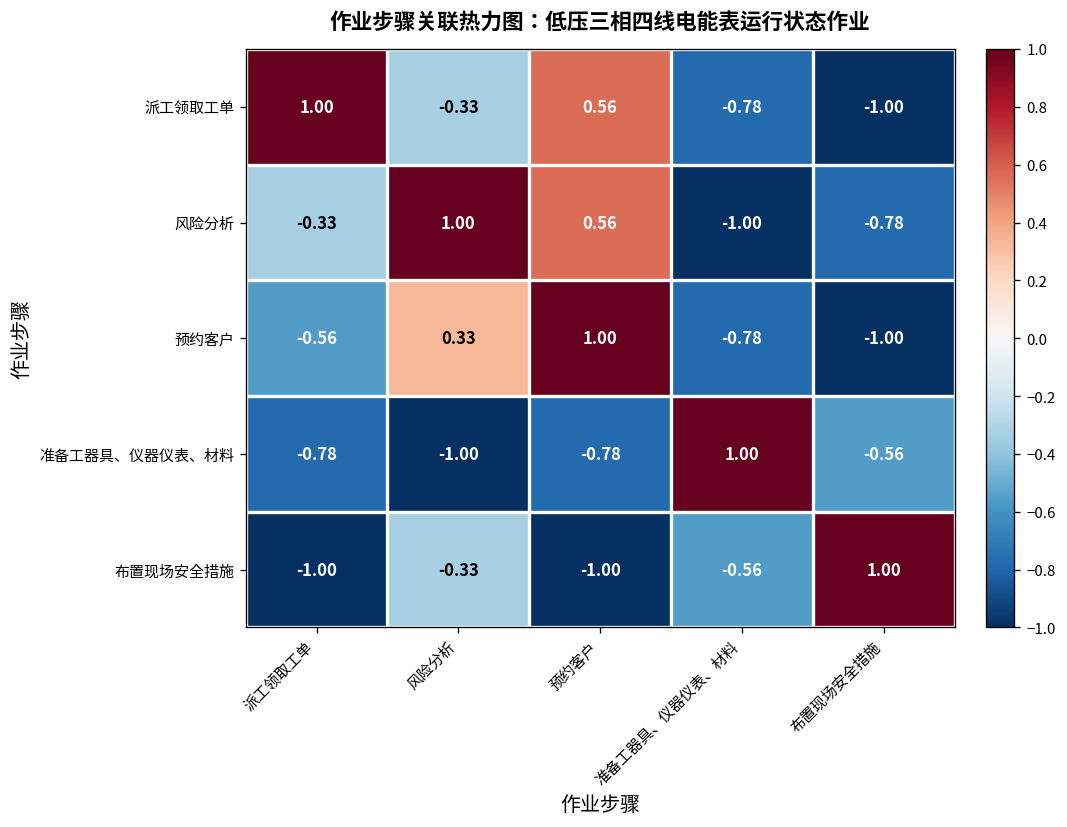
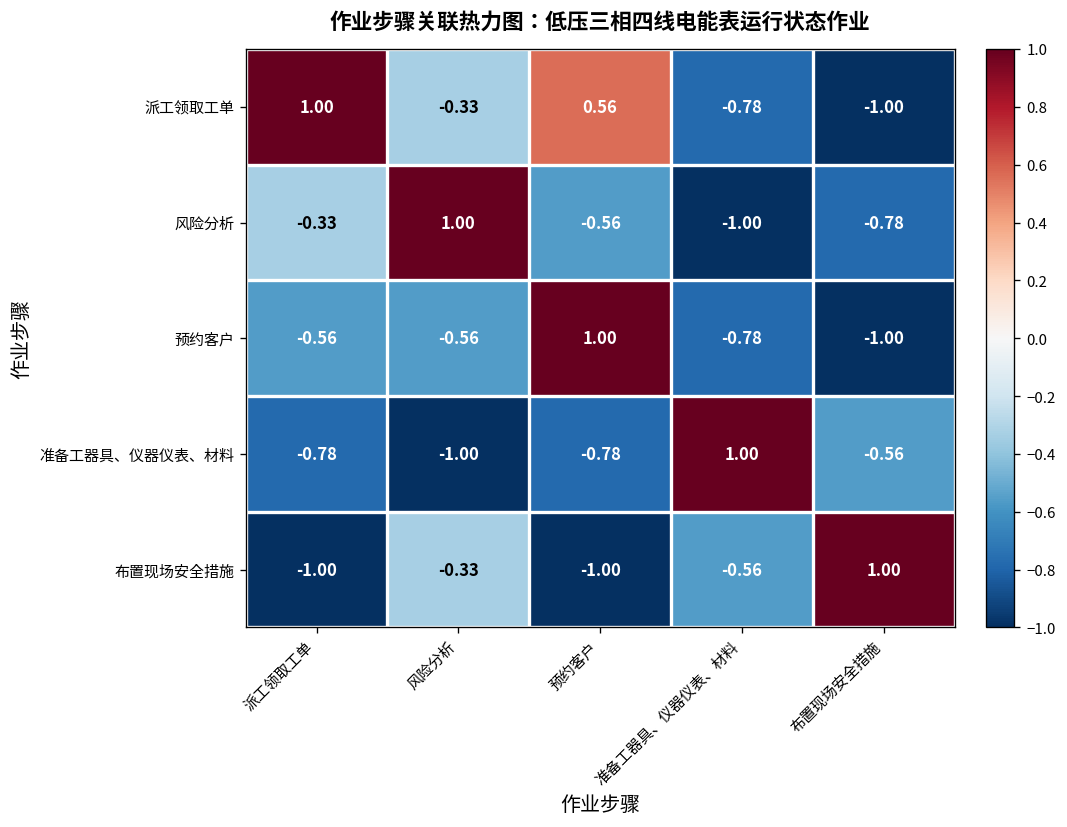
  {
    "派工领取工单": {
      "派工领取工单": 1.00,
      "风险分析": -0.33,
      "预约客户": 0.56,
      "准备工器具、仪器仪表、材料": -0.78,
      "布置现场安全措施": -1.00
    },
    "风险分析": {
      "派工领取工单": -0.33,
      "风险分析": 1.00,
-     "预约客户": 0.56,
+     "预约客户": -0.56,
      "准备工器具、仪器仪表、材料": -1.00,
      "布置现场安全措施": -0.78
    },
    "预约客户": {
      "派工领取工单": -0.56,
-     "风险分析": 0.33,
+     "风险分析": -0.56,
      "预约客户": 1.00,
      "准备工器具、仪器仪表、材料": -0.78,
      "布置现场安全措施": -1.00
    },
    "准备工器具、仪器仪表、材料": {
      "派工领取工单": -0.78,
      "风险分析": -1.00,
      "预约客户": -0.78,
      "准备工器具、仪器仪表、材料": 1.00,
      "布置现场安全措施": -0.56
    },
    "布置现场安全措施": {
      "派工领取工单": -1.00,
      "风险分析": -0.33,
      "预约客户": -1.00,
      "准备工器具、仪器仪表、材料": -0.56,
      "布置现场安全措施": 1.00
    }
  }
